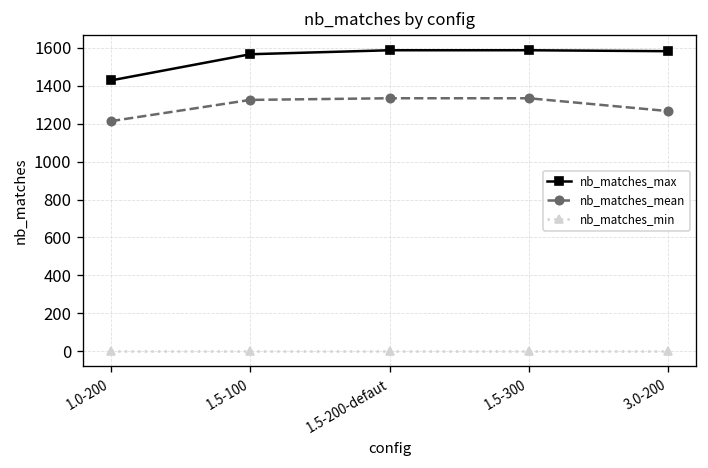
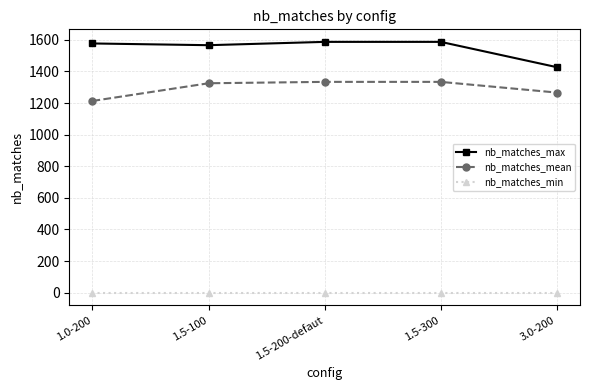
  {
    "nb_matches_max": {
-     "1.0-200": 1430,
+     "1.0-200": 1580,
      "1.5-100": 1570,
      "1.5-200-defaut": 1590,
      "1.5-300": 1590,
-     "3.0-200": 1580
+     "3.0-200": 1430
    },
    "nb_matches_mean": {
      "1.0-200": 1210,
      "1.5-100": 1330,
      "1.5-200-defaut": 1330,
      "1.5-300": 1330,
      "3.0-200": 1270
    },
    "nb_matches_min": {
      "1.0-200": 0,
      "1.5-100": 0,
      "1.5-200-defaut": 0,
      "1.5-300": 0,
      "3.0-200": 0
    }
  }
